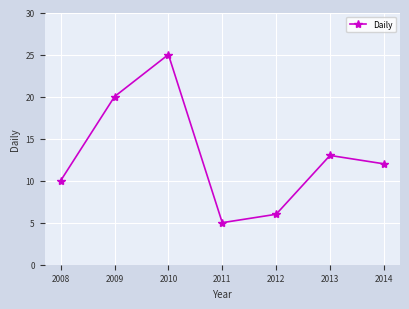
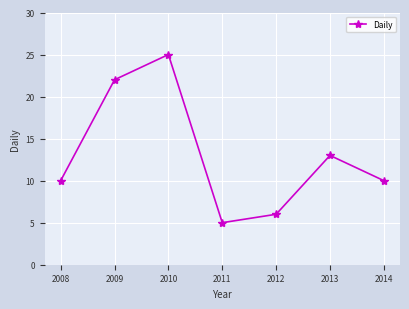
  {
    "2008": 10,
-   "2009": 20,
+   "2009": 22,
    "2010": 25,
    "2011": 5,
    "2012": 6,
    "2013": 13,
-   "2014": 12
+   "2014": 10
  }
